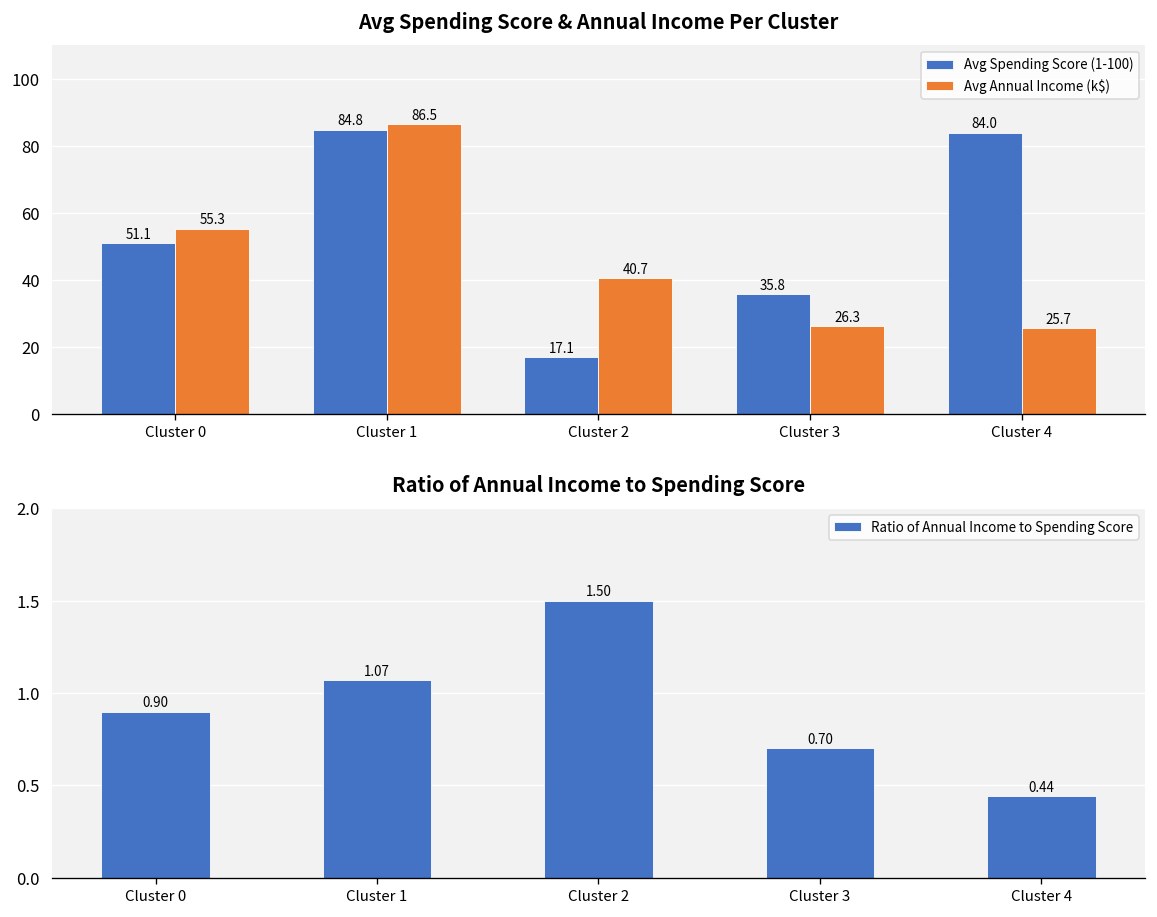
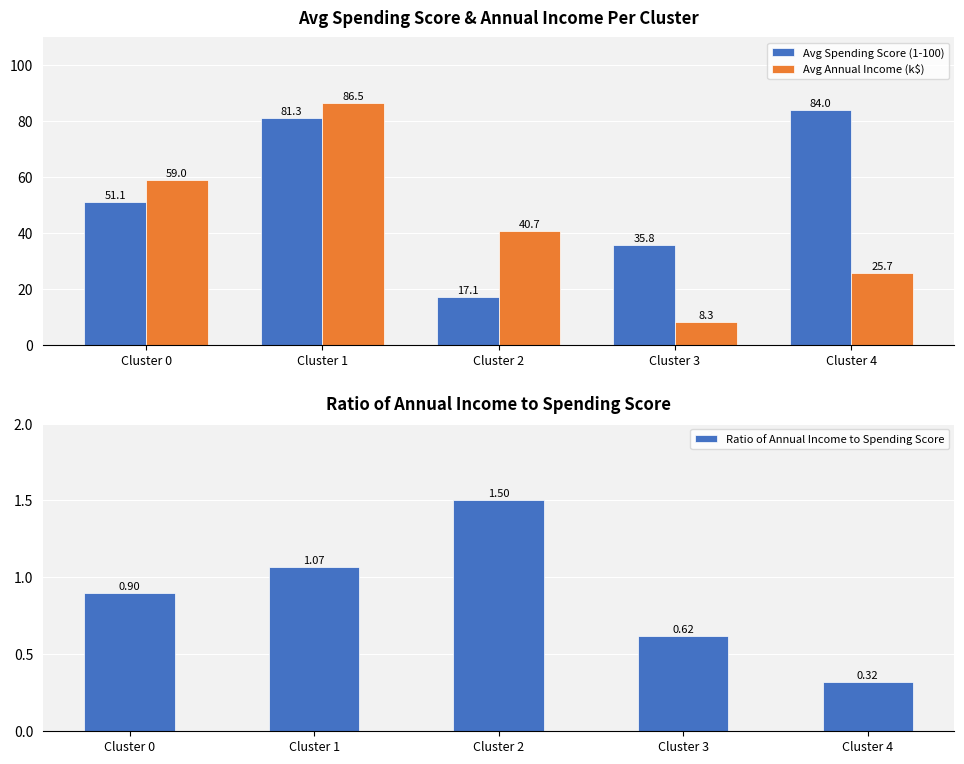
  {
    "Avg Spending Score & Annual Income Per Cluster": {
      "Avg Spending Score (1-100)": {
        "Cluster 0": 51.1,
-       "Cluster 1": 84.8,
+       "Cluster 1": 81.3,
        "Cluster 2": 17.1,
        "Cluster 3": 35.8,
        "Cluster 4": 84.0
      },
      "Avg Annual Income (k$)": {
-       "Cluster 0": 55.3,
+       "Cluster 0": 59.0,
        "Cluster 1": 86.5,
        "Cluster 2": 40.7,
-       "Cluster 3": 26.3,
+       "Cluster 3": 8.3,
        "Cluster 4": 25.7
      }
    },
    "Ratio of Annual Income to Spending Score": {
      "Cluster 0": 0.90,
      "Cluster 1": 1.07,
      "Cluster 2": 1.50,
-     "Cluster 3": 0.70,
-     "Cluster 4": 0.44
+     "Cluster 3": 0.62,
+     "Cluster 4": 0.32
    }
  }
